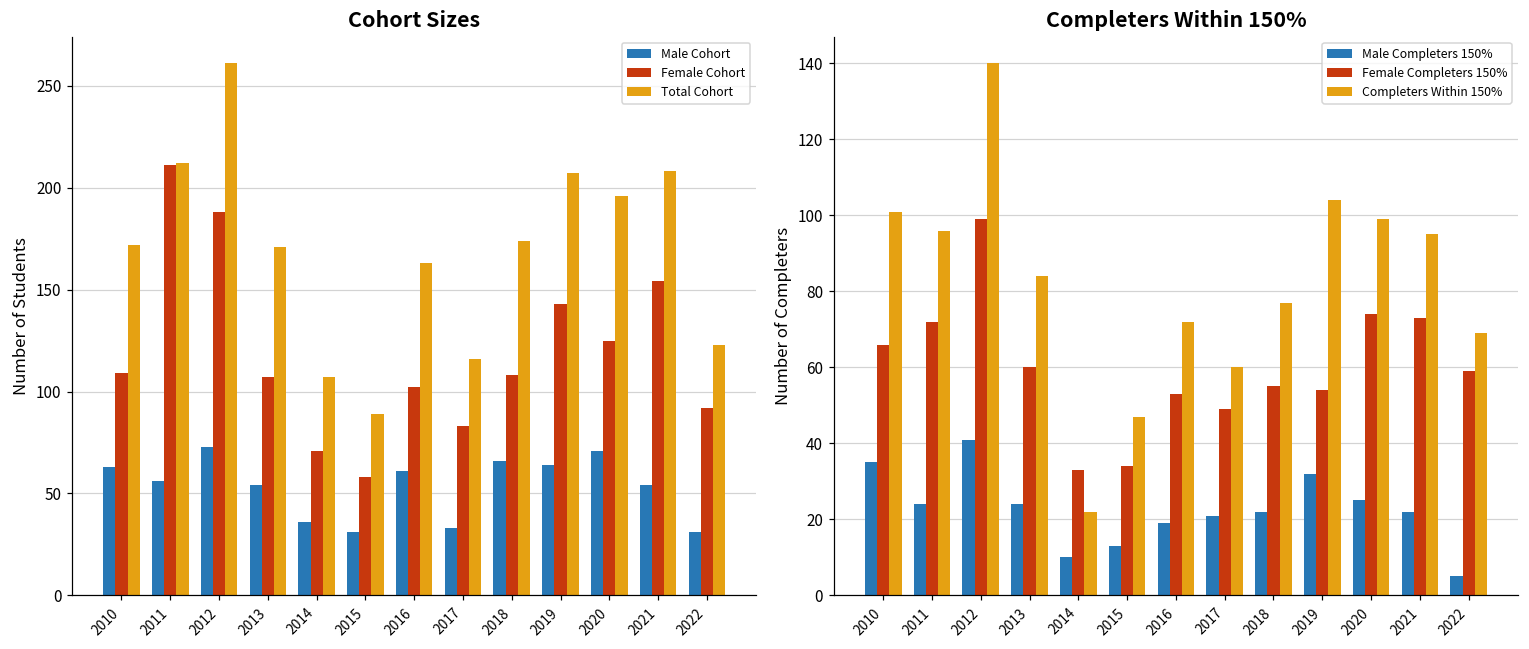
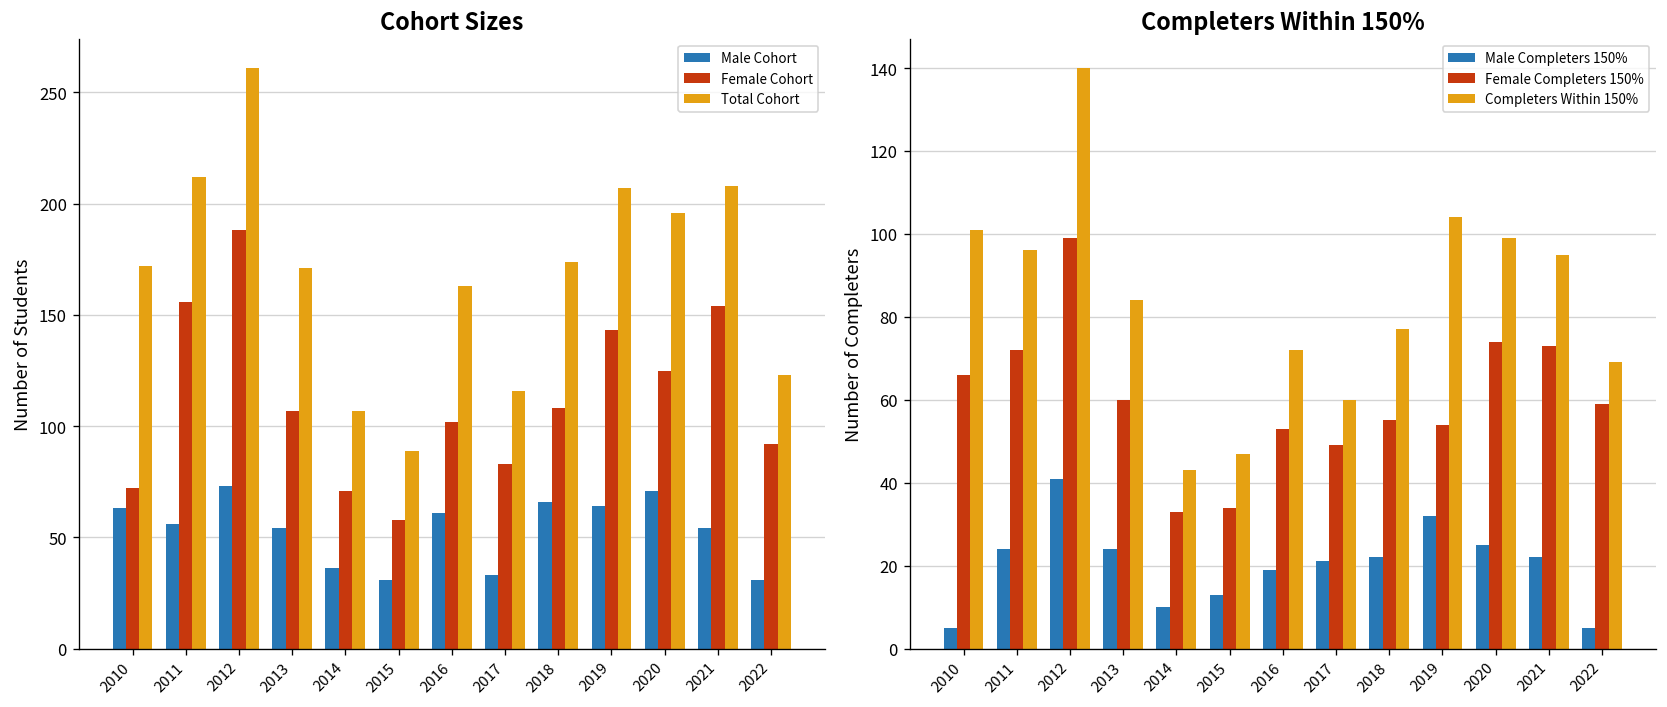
  {
    "Cohort Sizes": {
      "Male Cohort": {
        "2010": 63,
        "2011": 56,
        "2012": 73,
        "2013": 54,
        "2014": 36,
        "2015": 31,
        "2016": 61,
        "2017": 33,
        "2018": 66,
        "2019": 64,
        "2020": 71,
        "2021": 54,
        "2022": 31
      },
      "Female Cohort": {
-       "2010": 109,
-       "2011": 211,
+       "2010": 72,
+       "2011": 156,
        "2012": 188,
        "2013": 107,
        "2014": 71,
        "2015": 58,
        "2016": 102,
        "2017": 83,
        "2018": 108,
        "2019": 143,
        "2020": 125,
        "2021": 154,
        "2022": 92
      },
      "Total Cohort": {
        "2010": 172,
        "2011": 212,
        "2012": 261,
        "2013": 171,
        "2014": 107,
        "2015": 89,
        "2016": 163,
        "2017": 116,
        "2018": 174,
        "2019": 207,
        "2020": 196,
        "2021": 208,
        "2022": 123
      }
    },
    "Completers Within 150%": {
      "Male Completers 150%": {
-       "2010": 35,
+       "2010": 5,
        "2011": 24,
        "2012": 41,
        "2013": 24,
        "2014": 10,
        "2015": 13,
        "2016": 19,
        "2017": 21,
        "2018": 22,
        "2019": 32,
        "2020": 25,
        "2021": 22,
        "2022": 5
      },
      "Female Completers 150%": {
        "2010": 66,
        "2011": 72,
        "2012": 99,
        "2013": 60,
        "2014": 33,
        "2015": 34,
        "2016": 53,
        "2017": 49,
        "2018": 55,
        "2019": 54,
        "2020": 74,
        "2021": 73,
        "2022": 59
      },
      "Completers Within 150%": {
        "2010": 101,
        "2011": 96,
        "2012": 140,
        "2013": 84,
-       "2014": 22,
+       "2014": 43,
        "2015": 47,
        "2016": 72,
        "2017": 60,
        "2018": 77,
        "2019": 104,
        "2020": 99,
        "2021": 95,
        "2022": 69
      }
    }
  }
